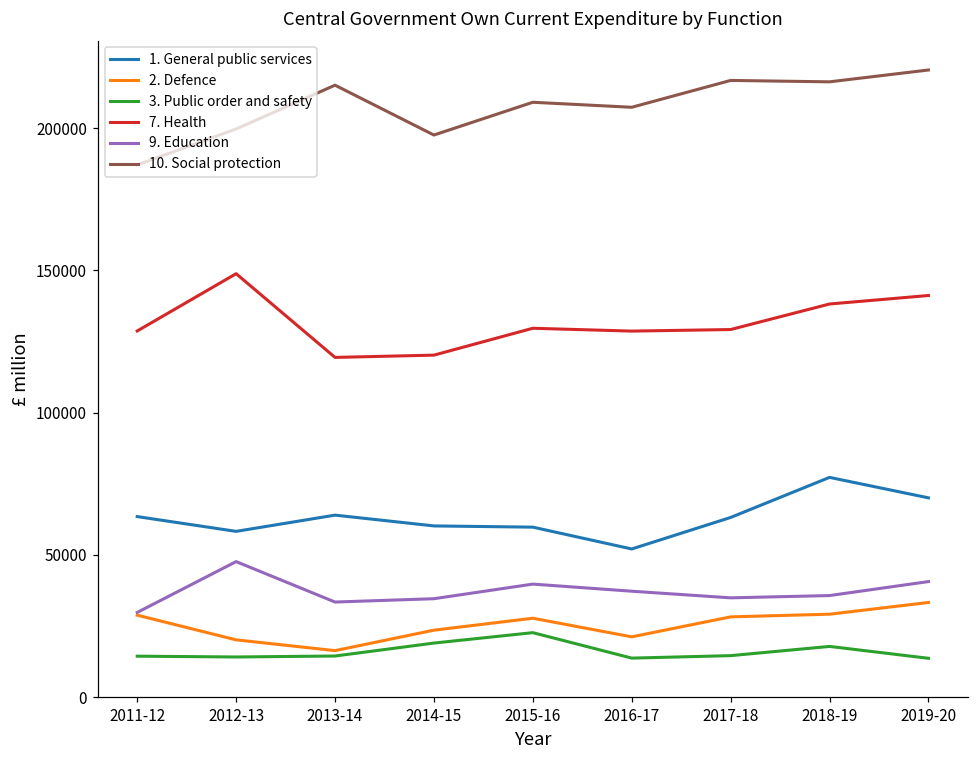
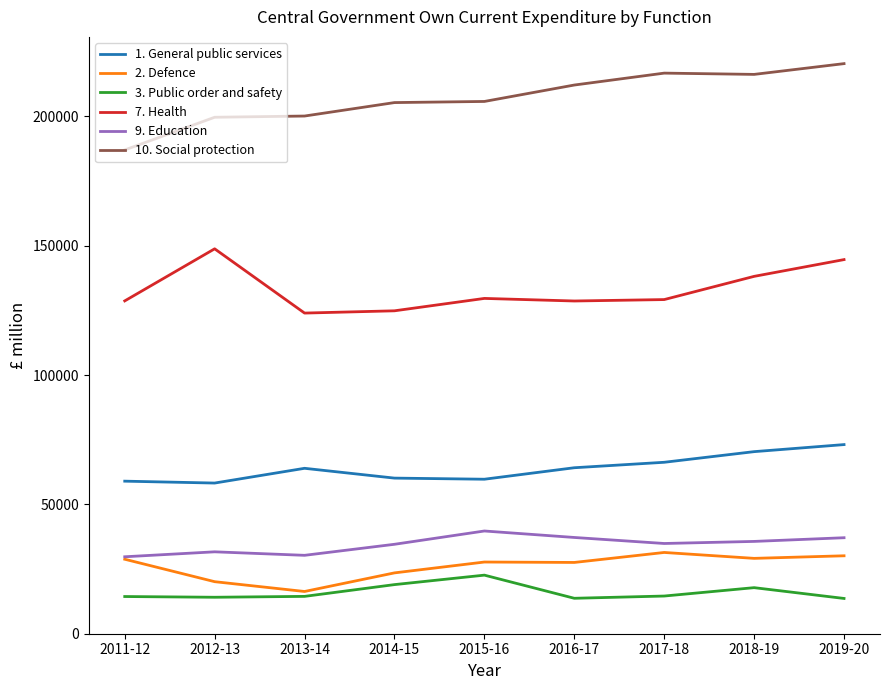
  {
    "1. General public services": {
-     "2011-12": 63000,
+     "2011-12": 59000,
      "2012-13": 58000,
      "2013-14": 64000,
      "2014-15": 60000,
      "2015-16": 60000,
-     "2016-17": 52000,
-     "2017-18": 63000,
-     "2018-19": 77000,
-     "2019-20": 70000
+     "2016-17": 64000,
+     "2017-18": 66000,
+     "2018-19": 70000,
+     "2019-20": 73000
    },
    "2. Defence": {
      "2012-13": 20000,
      "2013-14": 16000,
      "2014-15": 24000,
      "2015-16": 28000,
-     "2016-17": 21000,
-     "2017-18": 28000,
+     "2016-17": 28000,
+     "2017-18": 31000,
      "2018-19": 29000,
-     "2019-20": 33000
+     "2019-20": 30000
    },
    "3. Public order and safety": {
      "2011-12": 14000,
      "2012-13": 14000,
      "2013-14": 14000,
      "2014-15": 19000,
      "2015-16": 23000,
      "2016-17": 14000,
      "2017-18": 15000,
      "2018-19": 18000,
      "2019-20": 14000
    },
    "7. Health": {
      "2011-12": 129000,
      "2012-13": 149000,
-     "2013-14": 119000,
-     "2014-15": 120000,
+     "2013-14": 124000,
+     "2014-15": 125000,
      "2015-16": 130000,
      "2016-17": 129000,
      "2017-18": 129000,
      "2018-19": 138000,
-     "2019-20": 141000
+     "2019-20": 145000
    },
    "9. Education": {
-     "2012-13": 48000,
-     "2013-14": 33000,
+     "2012-13": 32000,
+     "2013-14": 30000,
      "2014-15": 35000,
      "2015-16": 40000,
      "2016-17": 37000,
      "2017-18": 35000,
      "2018-19": 36000,
-     "2019-20": 41000
+     "2019-20": 37000
    },
    "10. Social protection": {
-     "2013-14": 215000,
-     "2014-15": 198000,
-     "2015-16": 209000,
-     "2016-17": 207000,
+     "2013-14": 200000,
+     "2014-15": 205000,
+     "2015-16": 206000,
+     "2016-17": 212000,
      "2017-18": 217000,
      "2018-19": 216000,
      "2019-20": 220000
    }
  }
